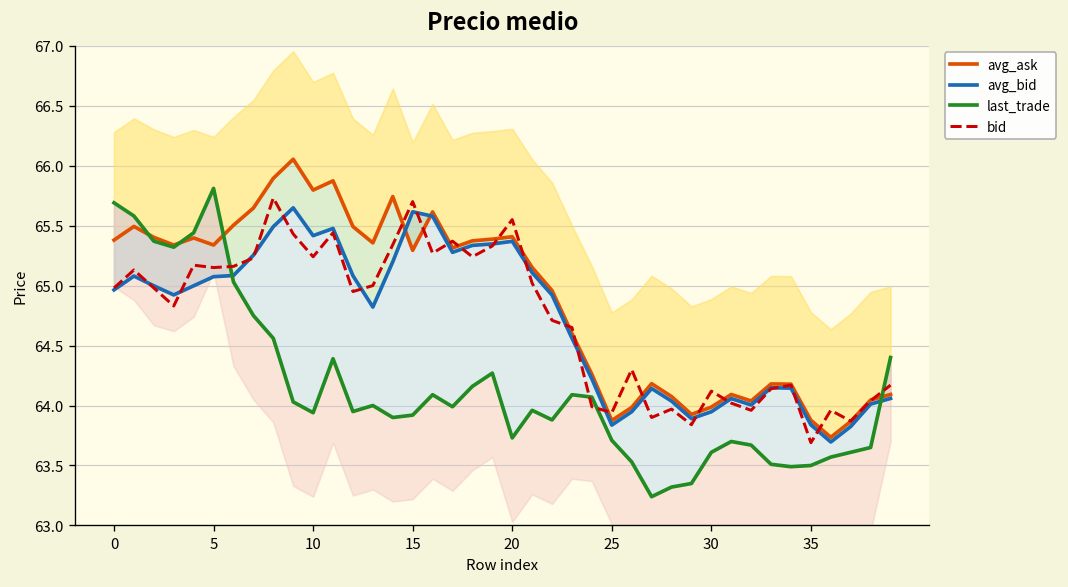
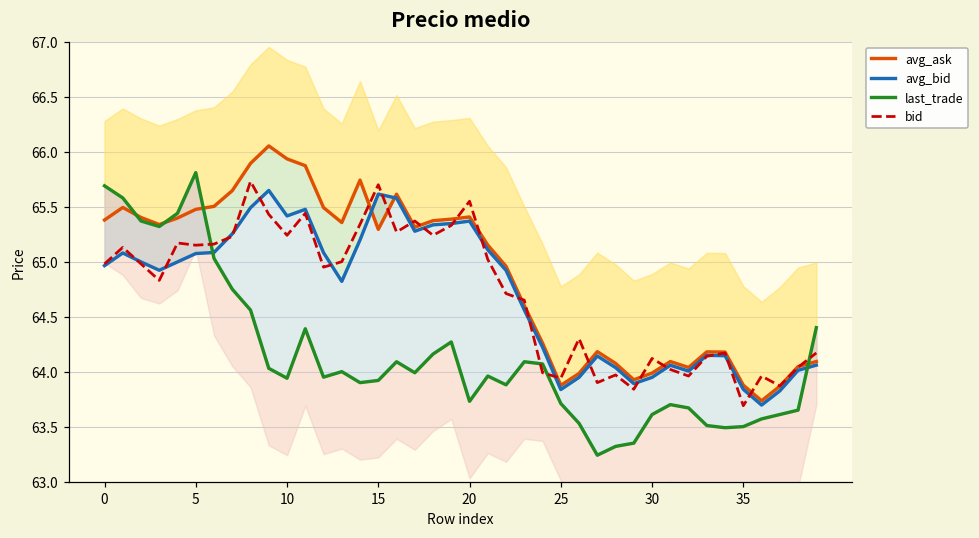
  {
    "avg_ask": {
-     "5": 65.3,
-     "10": 65.8,
+     "5": 65.5,
+     "10": 65.9,
      "15": 65.3
    },
    "avg_bid": {
      "5": 65.1
    },
    "last_trade": {
      "10": 63.9,
      "15": 63.9,
      "20": 63.7,
      "25": 63.7,
      "30": 63.6,
      "35": 63.5
    },
    "bid": {
      "5": 65.2,
      "10": 65.2,
      "15": 65.7,
      "20": 65.6,
      "25": 63.9,
      "30": 64.1,
      "35": 63.7
    }
  }
